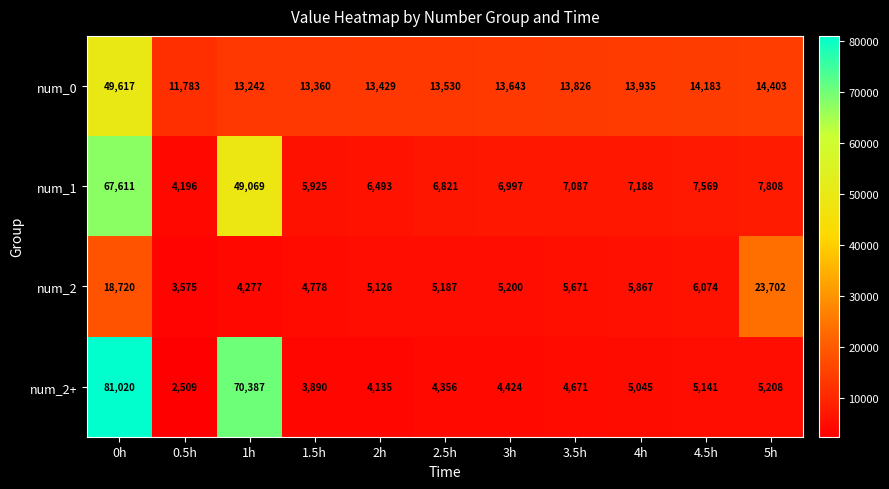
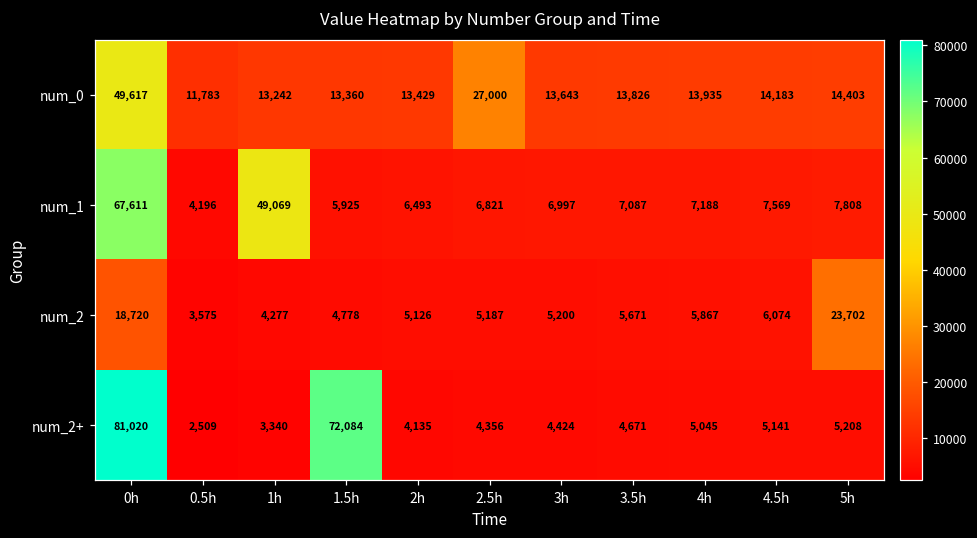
  {
    "num_0": {
      "0h": "49,617",
      "0.5h": "11,783",
      "1h": "13,242",
      "1.5h": "13,360",
      "2h": "13,429",
-     "2.5h": "13,530",
+     "2.5h": "27,000",
      "3h": "13,643",
      "3.5h": "13,826",
      "4h": "13,935",
      "4.5h": "14,183",
      "5h": "14,403"
    },
    "num_1": {
      "0h": "67,611",
      "0.5h": "4,196",
      "1h": "49,069",
      "1.5h": "5,925",
      "2h": "6,493",
      "2.5h": "6,821",
      "3h": "6,997",
      "3.5h": "7,087",
      "4h": "7,188",
      "4.5h": "7,569",
      "5h": "7,808"
    },
    "num_2": {
      "0h": "18,720",
      "0.5h": "3,575",
      "1h": "4,277",
      "1.5h": "4,778",
      "2h": "5,126",
      "2.5h": "5,187",
      "3h": "5,200",
      "3.5h": "5,671",
      "4h": "5,867",
      "4.5h": "6,074",
      "5h": "23,702"
    },
    "num_2+": {
      "0h": "81,020",
      "0.5h": "2,509",
-     "1h": "70,387",
-     "1.5h": "3,890",
+     "1h": "3,340",
+     "1.5h": "72,084",
      "2h": "4,135",
      "2.5h": "4,356",
      "3h": "4,424",
      "3.5h": "4,671",
      "4h": "5,045",
      "4.5h": "5,141",
      "5h": "5,208"
    }
  }
